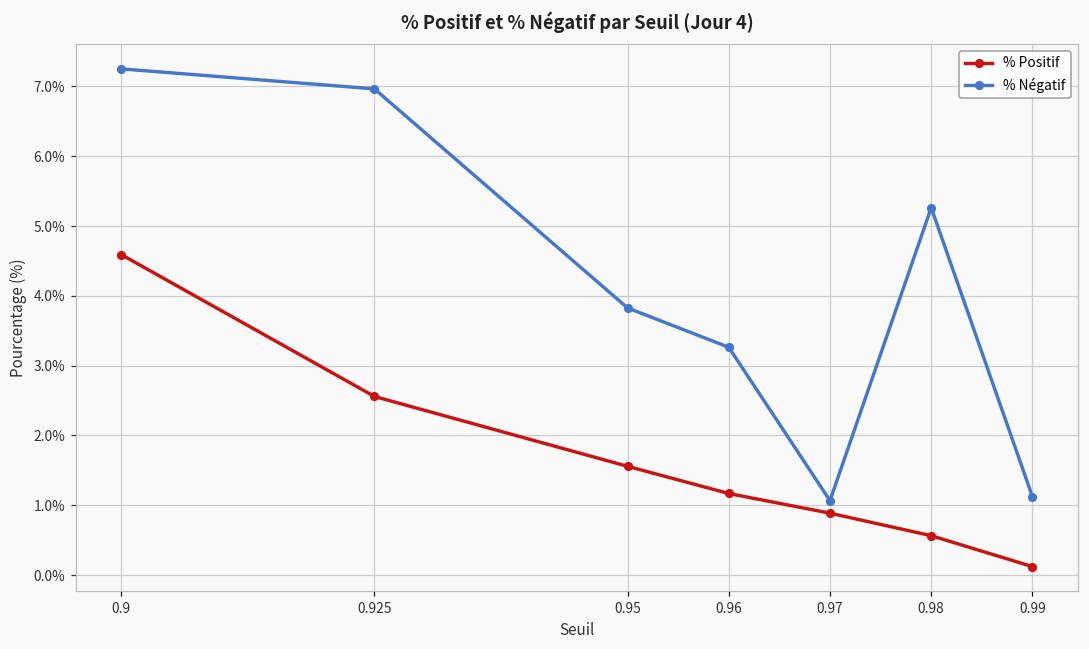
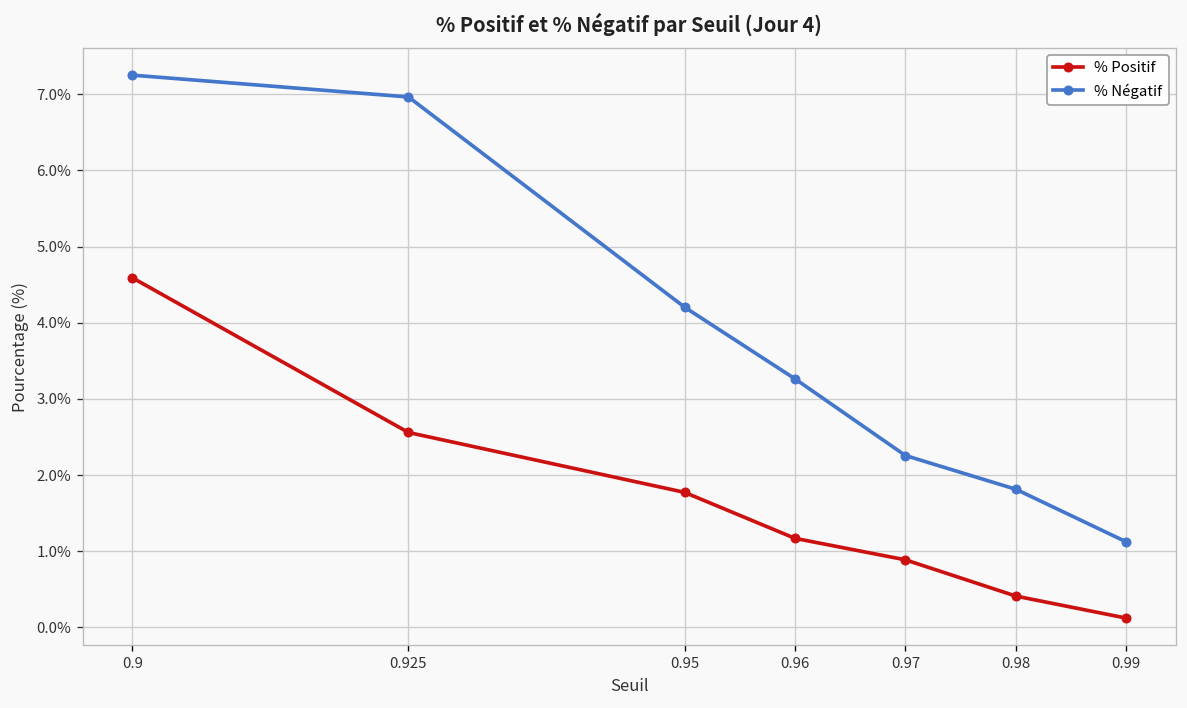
  {
    "% Positif": {
      "0.9": "4.6%",
      "0.925": "2.6%",
-     "0.95": "1.6%",
+     "0.95": "1.8%",
      "0.96": "1.2%",
      "0.97": "0.9%",
-     "0.98": "0.6%",
+     "0.98": "0.4%",
      "0.99": "0.1%"
    },
    "% Négatif": {
      "0.9": "7.3%",
      "0.925": "7.0%",
-     "0.95": "3.8%",
+     "0.95": "4.2%",
      "0.96": "3.3%",
-     "0.97": "1.1%",
-     "0.98": "5.3%",
+     "0.97": "2.3%",
+     "0.98": "1.8%",
      "0.99": "1.1%"
    }
  }
